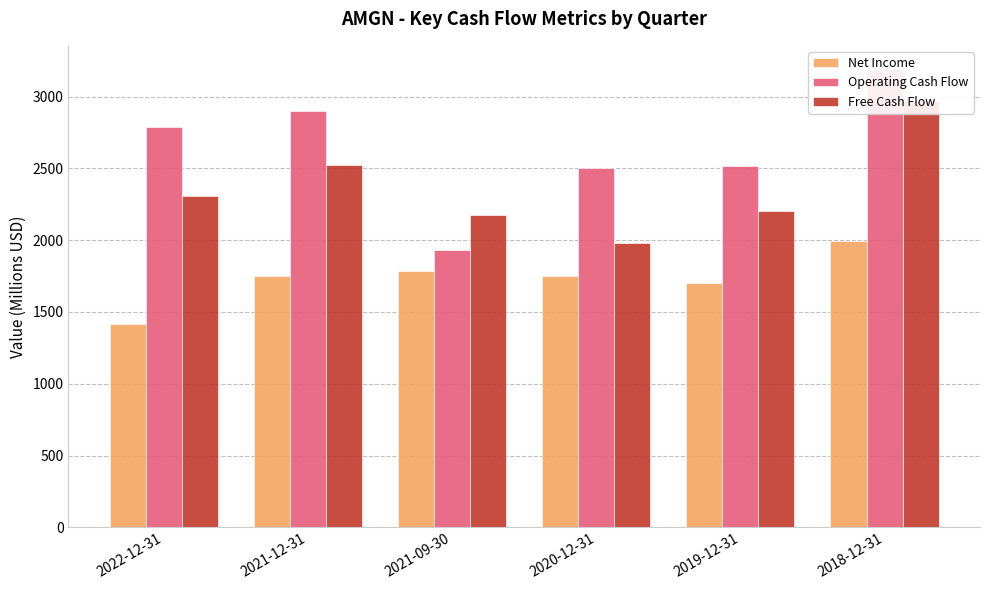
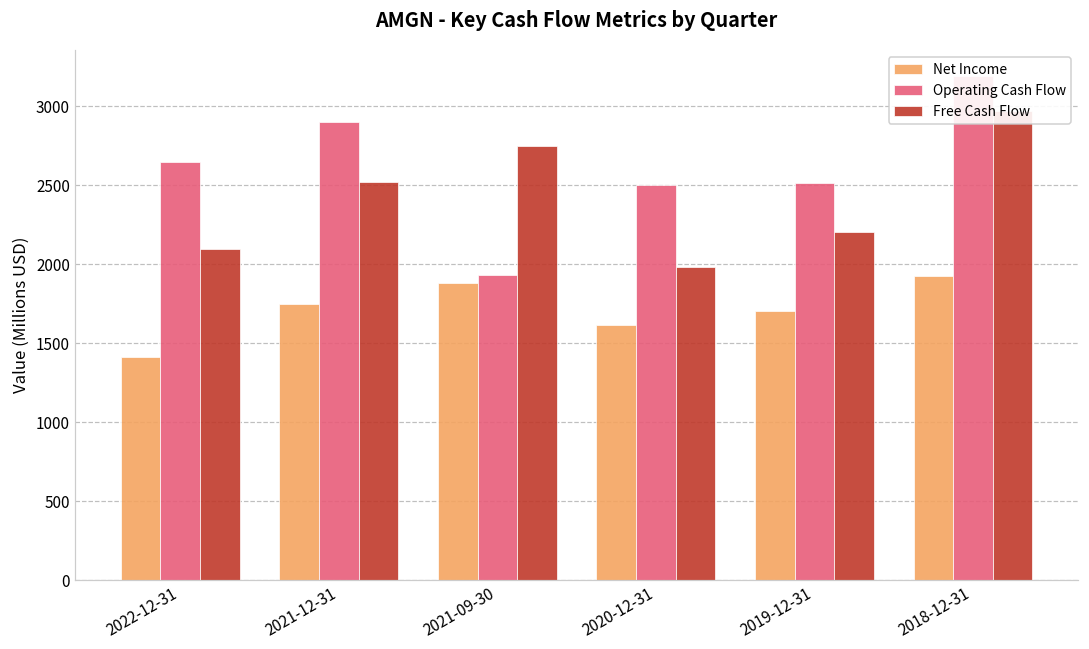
  {
    "Net Income": {
      "2022-12-31": 1410,
      "2021-12-31": 1750,
-     "2021-09-30": 1790,
-     "2020-12-31": 1750,
+     "2021-09-30": 1880,
+     "2020-12-31": 1620,
      "2019-12-31": 1700,
-     "2018-12-31": 1990
+     "2018-12-31": 1930
    },
    "Operating Cash Flow": {
-     "2022-12-31": 2790,
+     "2022-12-31": 2650,
      "2021-12-31": 2900,
      "2021-09-30": 1930,
      "2020-12-31": 2500,
      "2019-12-31": 2510
    },
    "Free Cash Flow": {
-     "2022-12-31": 2310,
+     "2022-12-31": 2100,
      "2021-12-31": 2520,
-     "2021-09-30": 2180,
+     "2021-09-30": 2750,
      "2020-12-31": 1980,
      "2019-12-31": 2200
    }
  }
